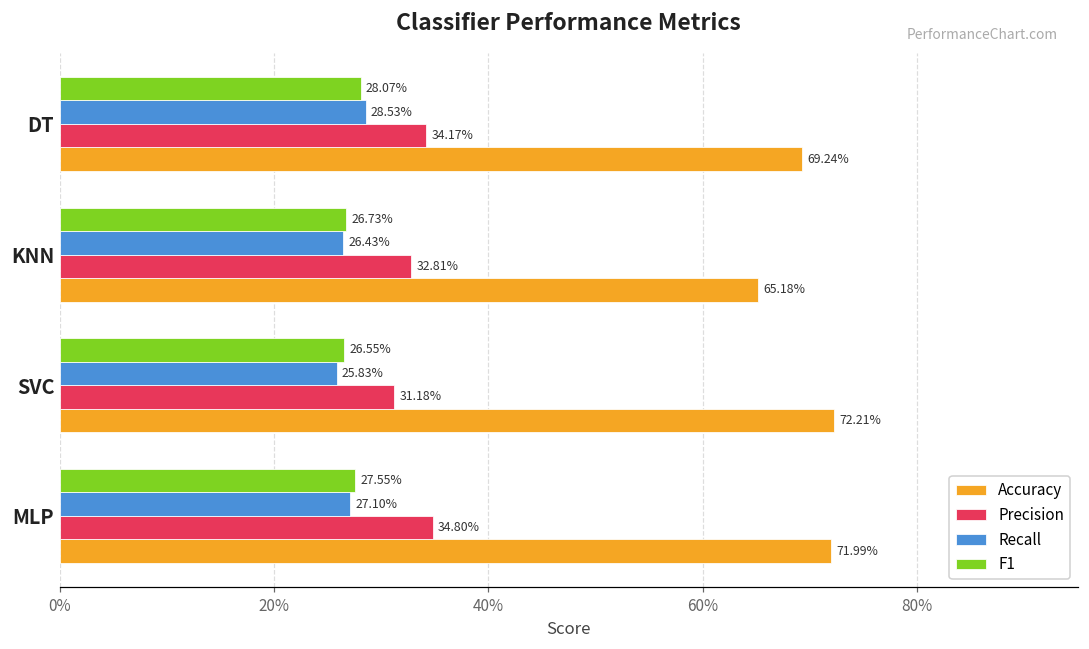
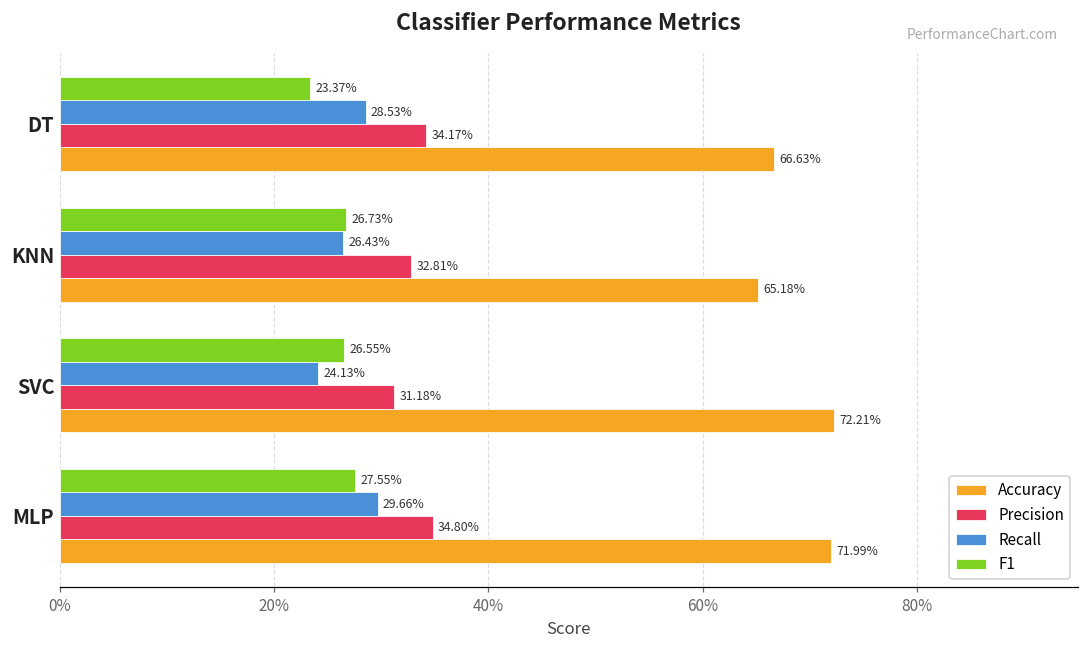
  {
    "Accuracy": {
-     "DT": "69.24%",
+     "DT": "66.63%",
      "KNN": "65.18%",
      "SVC": "72.21%",
      "MLP": "71.99%"
    },
    "Precision": {
      "DT": "34.17%",
      "KNN": "32.81%",
      "SVC": "31.18%",
      "MLP": "34.80%"
    },
    "Recall": {
      "DT": "28.53%",
      "KNN": "26.43%",
-     "SVC": "25.83%",
-     "MLP": "27.10%"
+     "SVC": "24.13%",
+     "MLP": "29.66%"
    },
    "F1": {
-     "DT": "28.07%",
+     "DT": "23.37%",
      "KNN": "26.73%",
      "SVC": "26.55%",
      "MLP": "27.55%"
    }
  }
